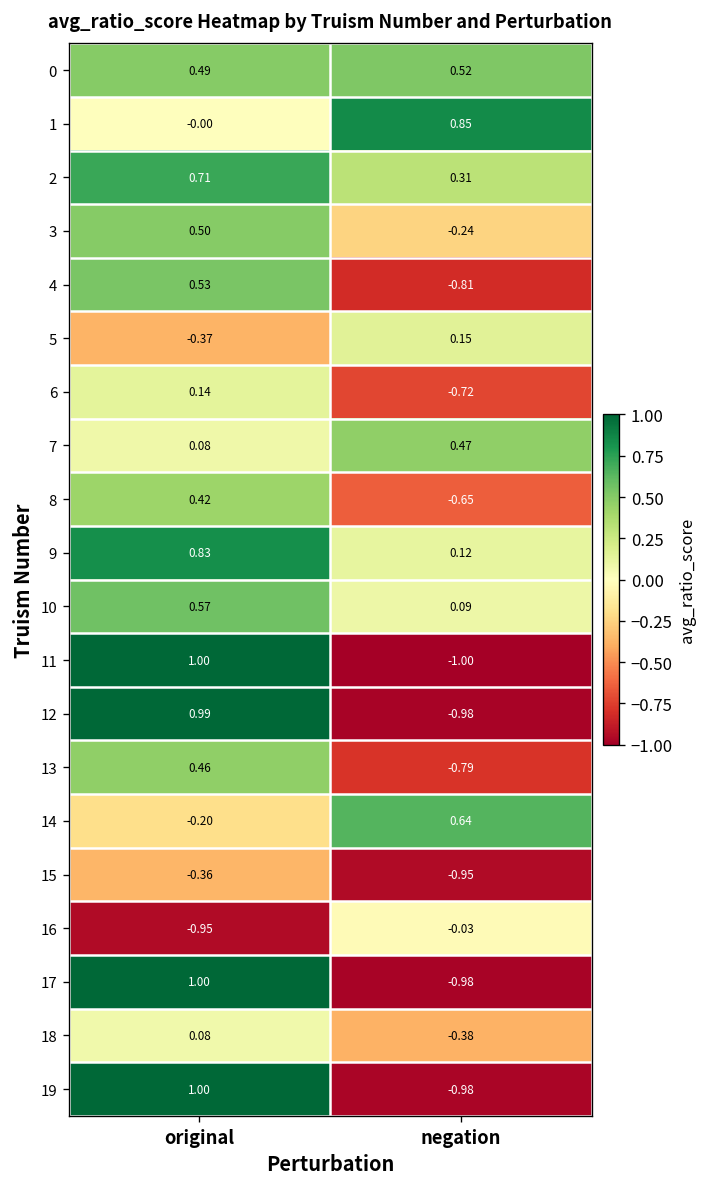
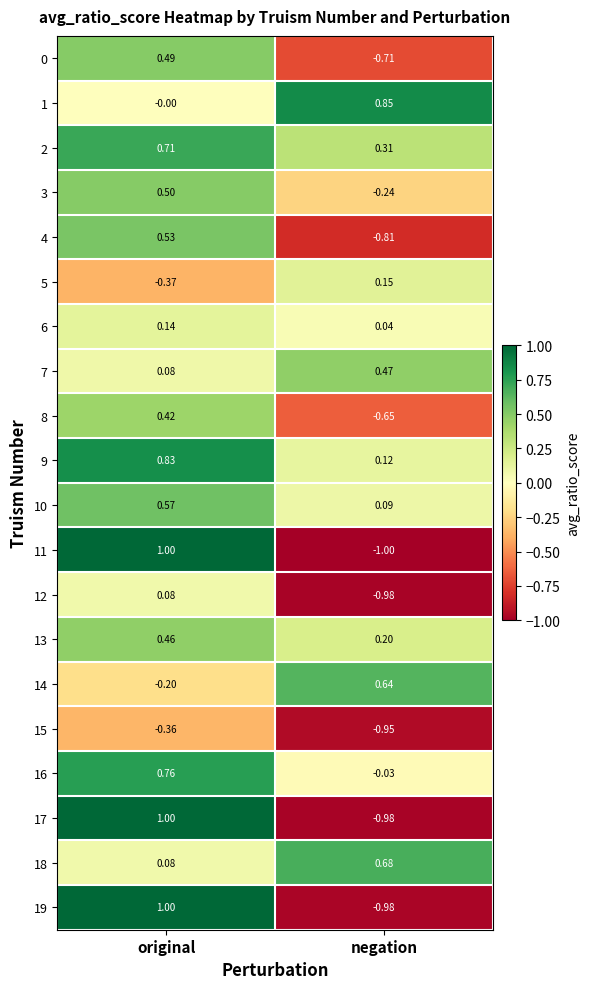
  {
    "0": {
      "original": 0.49,
-     "negation": 0.52
+     "negation": -0.71
    },
    "1": {
      "original": -0.00,
      "negation": 0.85
    },
    "2": {
      "original": 0.71,
      "negation": 0.31
    },
    "3": {
      "original": 0.50,
      "negation": -0.24
    },
    "4": {
      "original": 0.53,
      "negation": -0.81
    },
    "5": {
      "original": -0.37,
      "negation": 0.15
    },
    "6": {
      "original": 0.14,
-     "negation": -0.72
+     "negation": 0.04
    },
    "7": {
      "original": 0.08,
      "negation": 0.47
    },
    "8": {
      "original": 0.42,
      "negation": -0.65
    },
    "9": {
      "original": 0.83,
      "negation": 0.12
    },
    "10": {
      "original": 0.57,
      "negation": 0.09
    },
    "11": {
      "original": 1.00,
      "negation": -1.00
    },
    "12": {
-     "original": 0.99,
+     "original": 0.08,
      "negation": -0.98
    },
    "13": {
      "original": 0.46,
-     "negation": -0.79
+     "negation": 0.20
    },
    "14": {
      "original": -0.20,
      "negation": 0.64
    },
    "15": {
      "original": -0.36,
      "negation": -0.95
    },
    "16": {
-     "original": -0.95,
+     "original": 0.76,
      "negation": -0.03
    },
    "17": {
      "original": 1.00,
      "negation": -0.98
    },
    "18": {
      "original": 0.08,
-     "negation": -0.38
+     "negation": 0.68
    },
    "19": {
      "original": 1.00,
      "negation": -0.98
    }
  }
